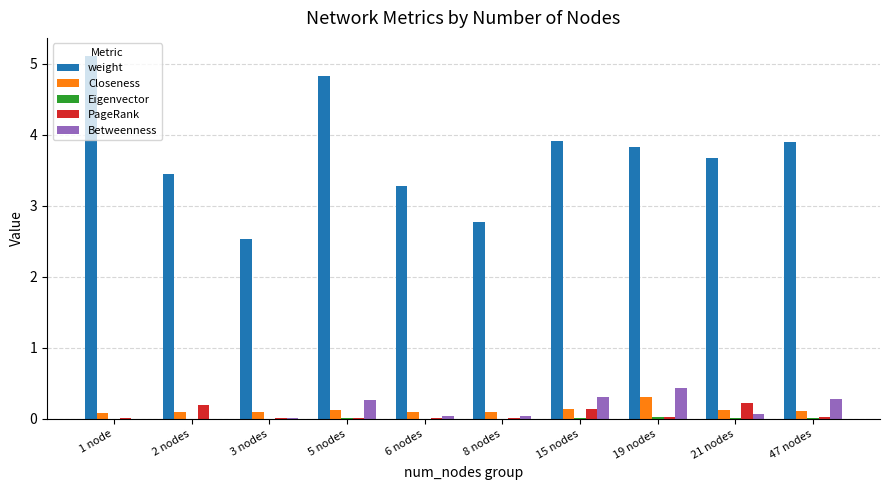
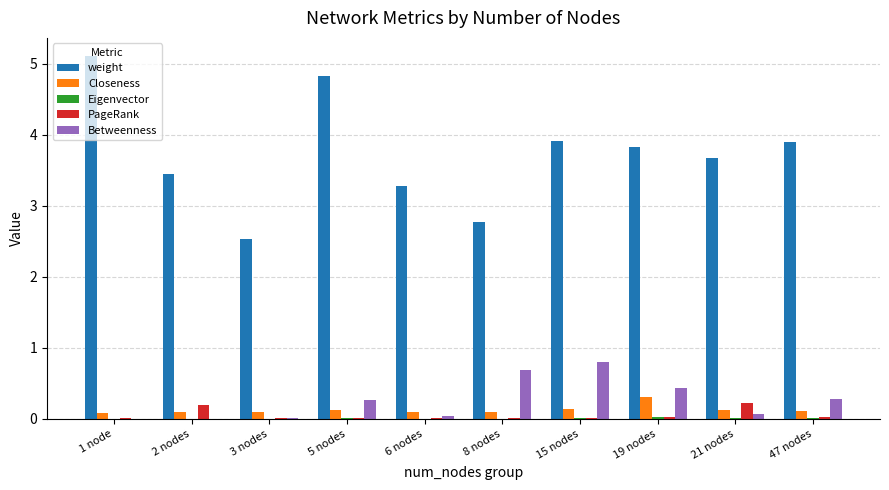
  {
    "weight": {
      "2 nodes": 3.4,
      "3 nodes": 2.5,
      "5 nodes": 4.8,
      "6 nodes": 3.3,
      "8 nodes": 2.8,
      "15 nodes": 3.9,
      "19 nodes": 3.8,
      "21 nodes": 3.7,
      "47 nodes": 3.9
    },
    "Closeness": {
      "1 node": 0.1,
      "2 nodes": 0.1,
      "3 nodes": 0.1,
      "5 nodes": 0.1,
      "6 nodes": 0.1,
      "8 nodes": 0.1,
      "15 nodes": 0.1,
      "19 nodes": 0.3,
      "21 nodes": 0.1,
      "47 nodes": 0.1
    },
    "PageRank": {
      "2 nodes": 0.2,
-     "15 nodes": 0.1,
+     "15 nodes": 0.0,
      "21 nodes": 0.2
    },
    "Betweenness": {
      "1 node": 0.0,
      "5 nodes": 0.3,
-     "8 nodes": 0.0,
-     "15 nodes": 0.3,
+     "8 nodes": 0.7,
+     "15 nodes": 0.8,
      "19 nodes": 0.4,
      "21 nodes": 0.1,
      "47 nodes": 0.3
    }
  }
